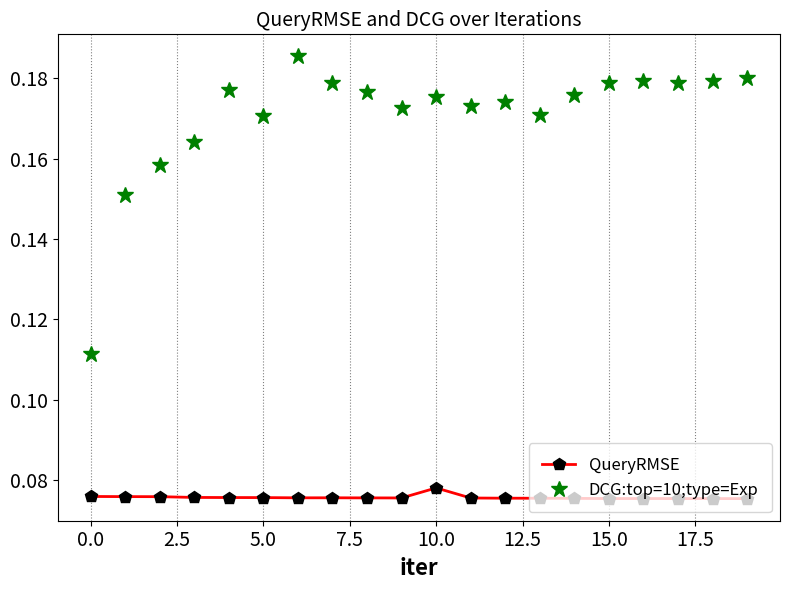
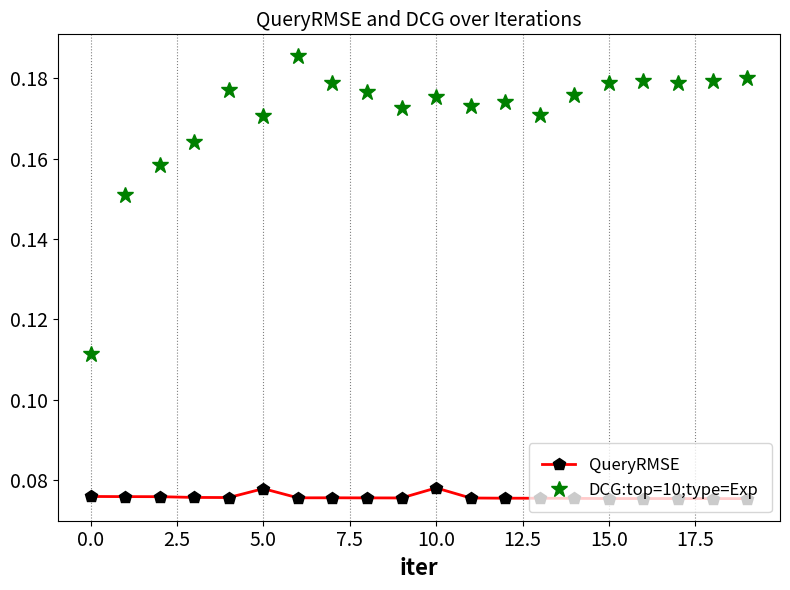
  {
    "QueryRMSE": {
      "0.0": 0.076,
-     "5.0": 0.076,
+     "5.0": 0.078,
      "10.0": 0.078
    },
    "DCG:top=10;type=Exp": {
      "0.0": 0.111,
      "5.0": 0.171,
      "10.0": 0.175,
      "15.0": 0.179
    }
  }
